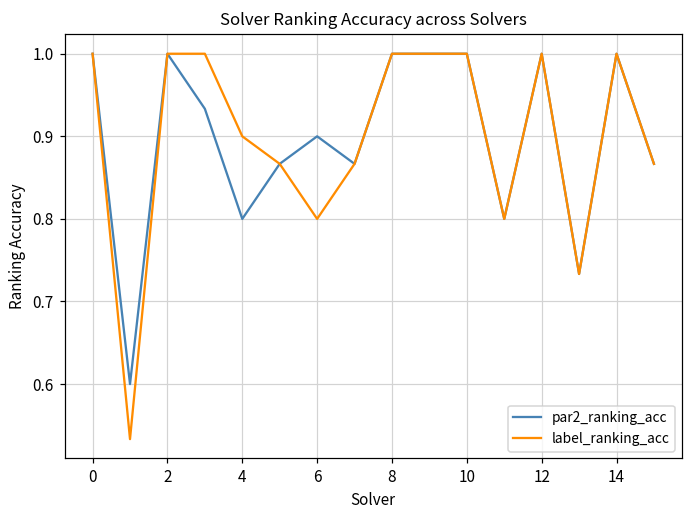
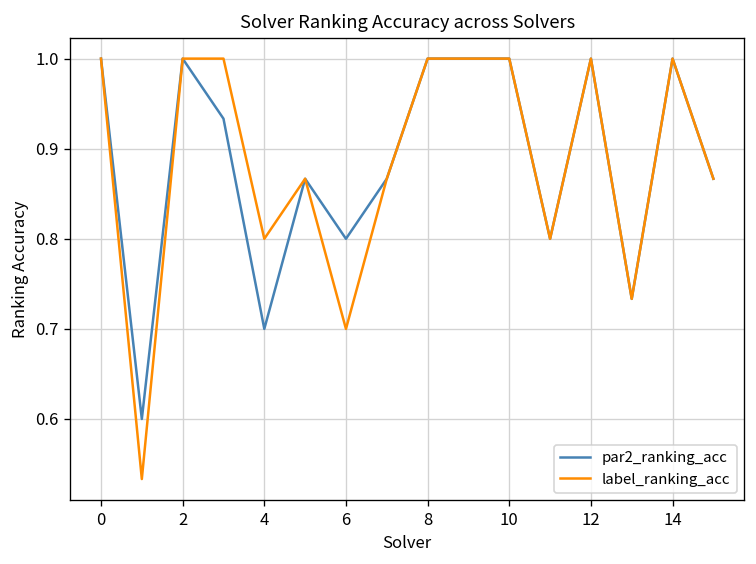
  {
    "par2_ranking_acc": {
-     "4": 0.8,
-     "6": 0.9
+     "4": 0.7,
+     "6": 0.8
    },
    "label_ranking_acc": {
-     "4": 0.9,
-     "6": 0.8
+     "4": 0.8,
+     "6": 0.7
    }
  }
